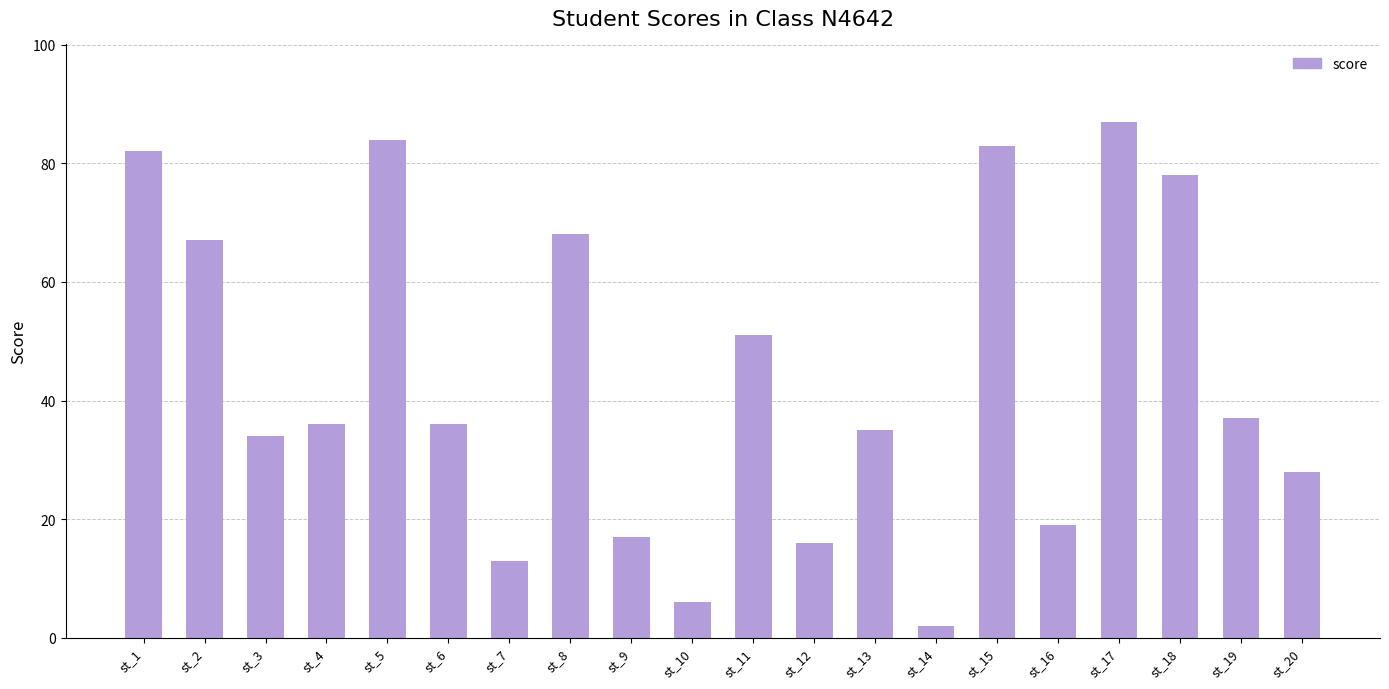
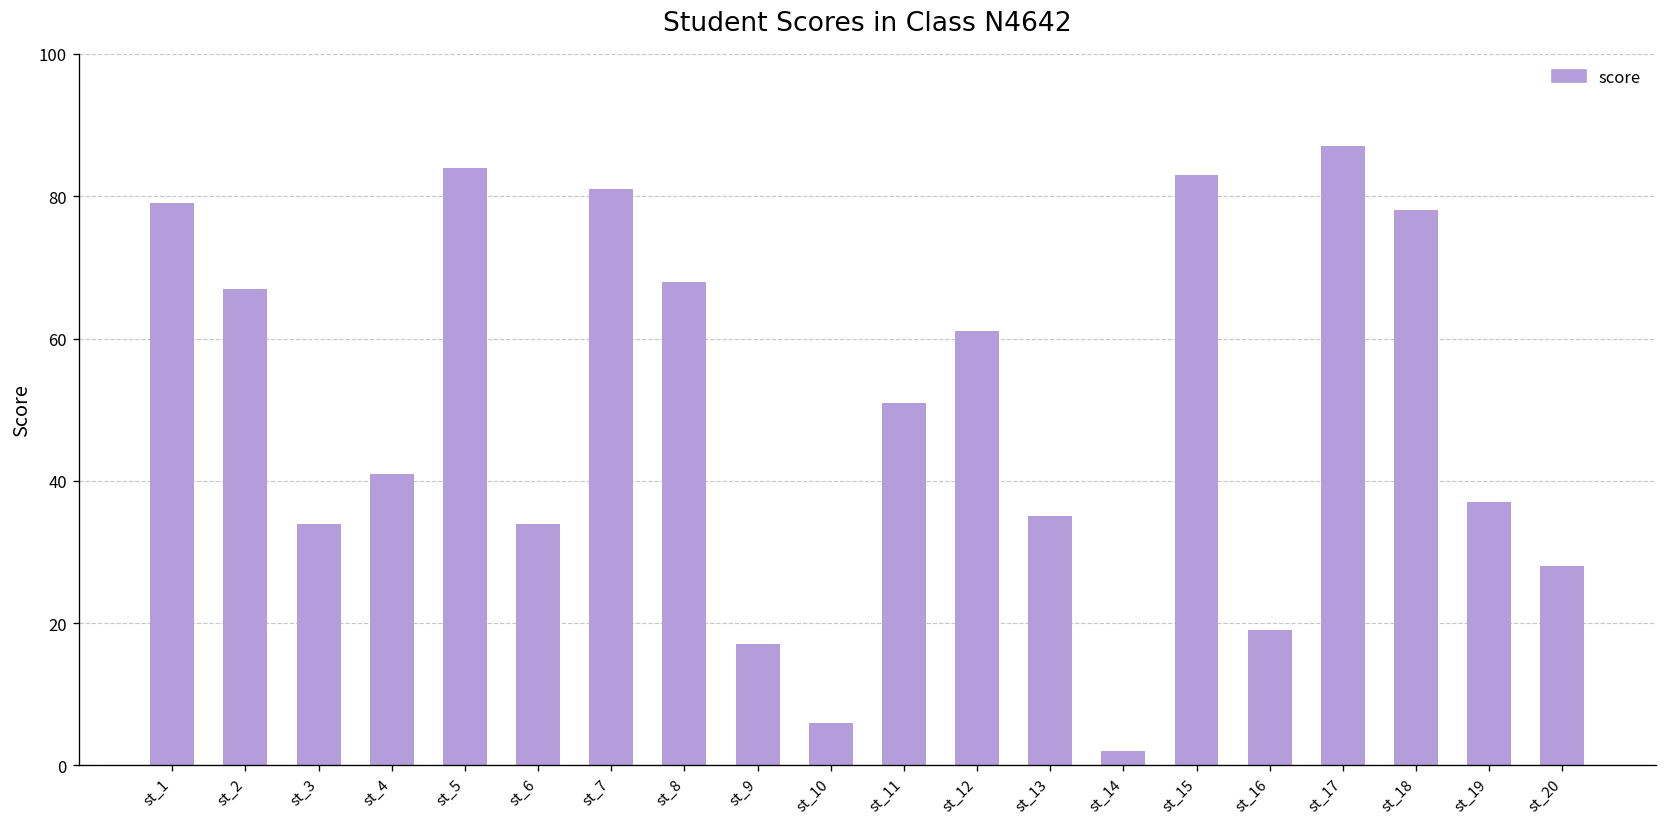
  {
-   "st_1": 82,
+   "st_1": 79,
    "st_2": 67,
    "st_3": 34,
-   "st_4": 36,
+   "st_4": 41,
    "st_5": 84,
-   "st_6": 36,
-   "st_7": 13,
+   "st_6": 34,
+   "st_7": 81,
    "st_8": 68,
    "st_9": 17,
    "st_10": 6,
    "st_11": 51,
-   "st_12": 16,
+   "st_12": 61,
    "st_13": 35,
    "st_14": 2,
    "st_15": 83,
    "st_16": 19,
    "st_17": 87,
    "st_18": 78,
    "st_19": 37,
    "st_20": 28
  }
